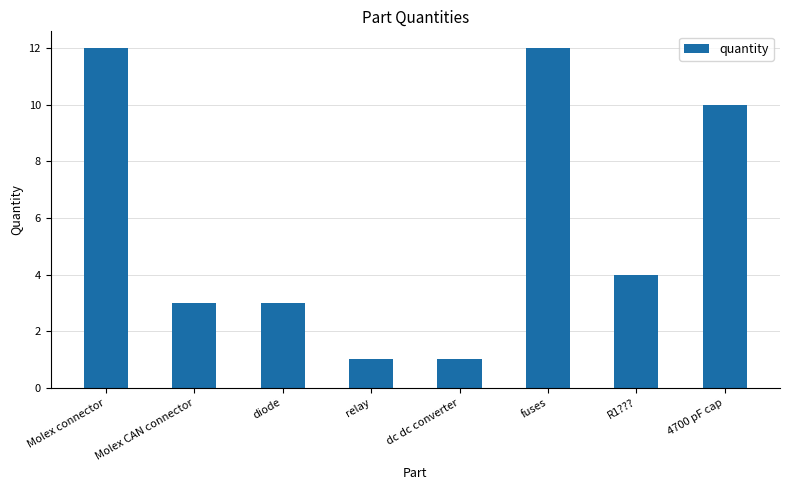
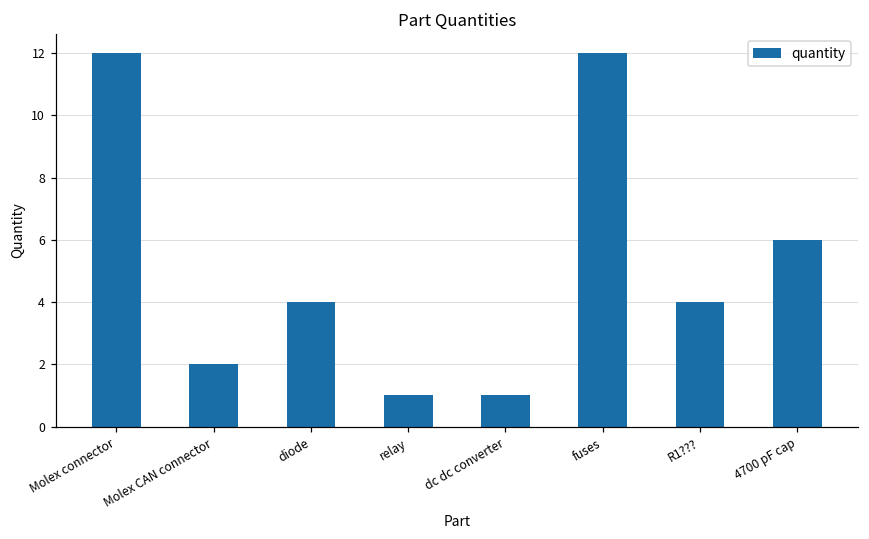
  {
    "Molex connector": 12,
-   "Molex CAN connector": 3,
-   "diode": 3,
+   "Molex CAN connector": 2,
+   "diode": 4,
    "relay": 1,
    "dc dc converter": 1,
    "fuses": 12,
    "R1???": 4,
-   "4700 pF cap": 10
+   "4700 pF cap": 6
  }
